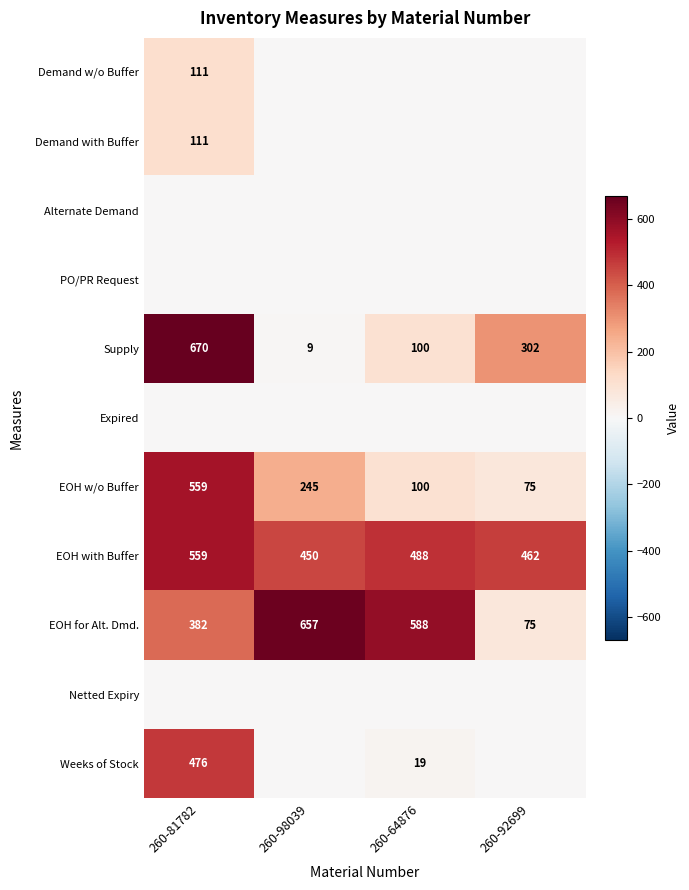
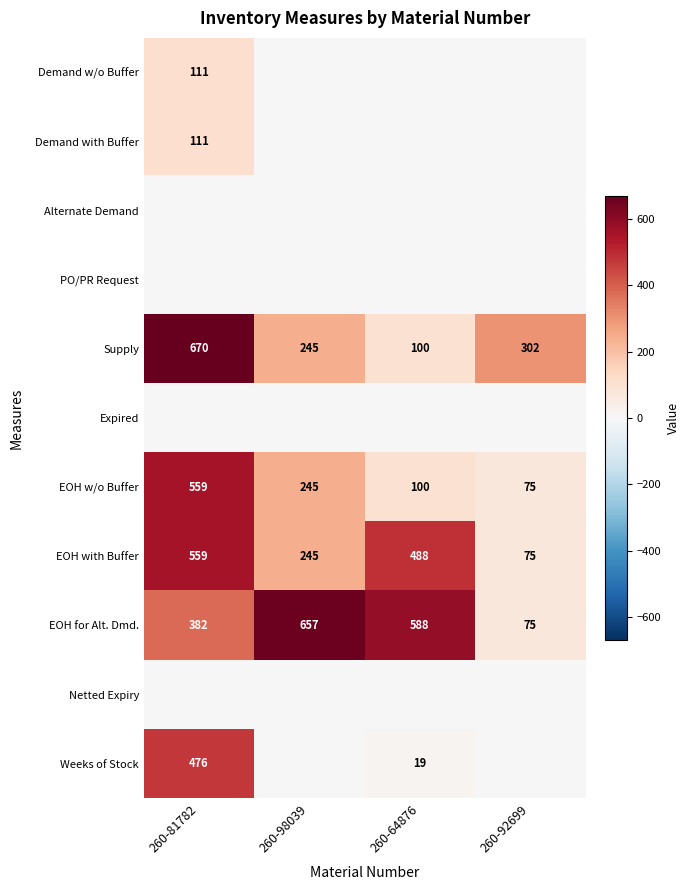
  {
    "Demand w/o Buffer": {
      "260-81782": 111
    },
    "Demand with Buffer": {
      "260-81782": 111
    },
    "Supply": {
      "260-81782": 670,
-     "260-98039": 9,
+     "260-98039": 245,
      "260-64876": 100,
      "260-92699": 302
    },
    "EOH w/o Buffer": {
      "260-81782": 559,
      "260-98039": 245,
      "260-64876": 100,
      "260-92699": 75
    },
    "EOH with Buffer": {
      "260-81782": 559,
-     "260-98039": 450,
+     "260-98039": 245,
      "260-64876": 488,
-     "260-92699": 462
+     "260-92699": 75
    },
    "EOH for Alt. Dmd.": {
      "260-81782": 382,
      "260-98039": 657,
      "260-64876": 588,
      "260-92699": 75
    },
    "Weeks of Stock": {
      "260-81782": 476,
      "260-64876": 19
    }
  }
